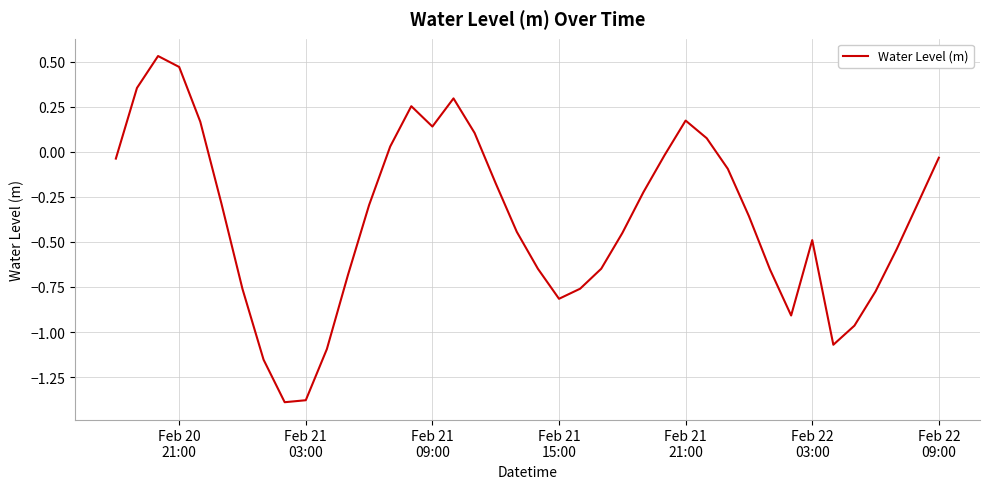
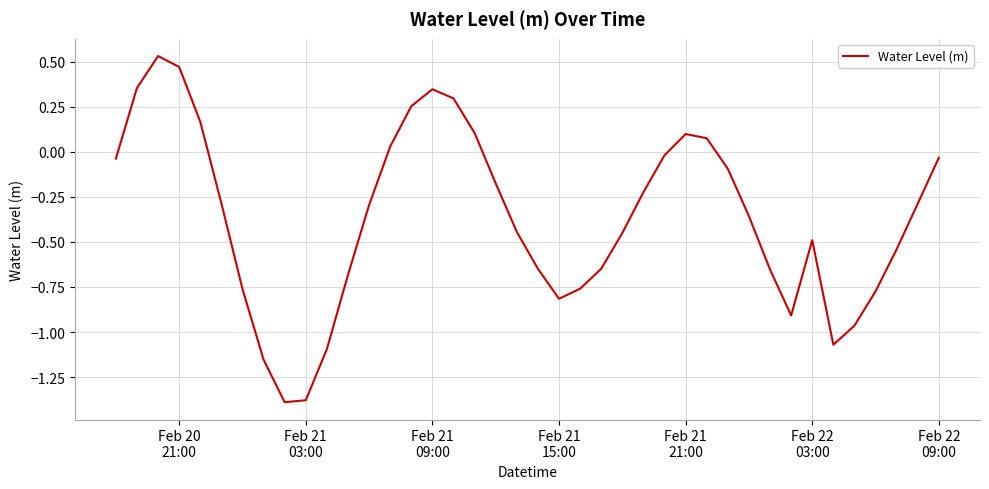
  {
    "Feb 20 21:00": 0.47,
    "Feb 21 03:00": -1.38,
-   "Feb 21 09:00": 0.14,
+   "Feb 21 09:00": 0.35,
    "Feb 21 15:00": -0.82,
-   "Feb 21 21:00": 0.17,
+   "Feb 21 21:00": 0.10,
    "Feb 22 03:00": -0.49,
    "Feb 22 09:00": -0.03
  }
